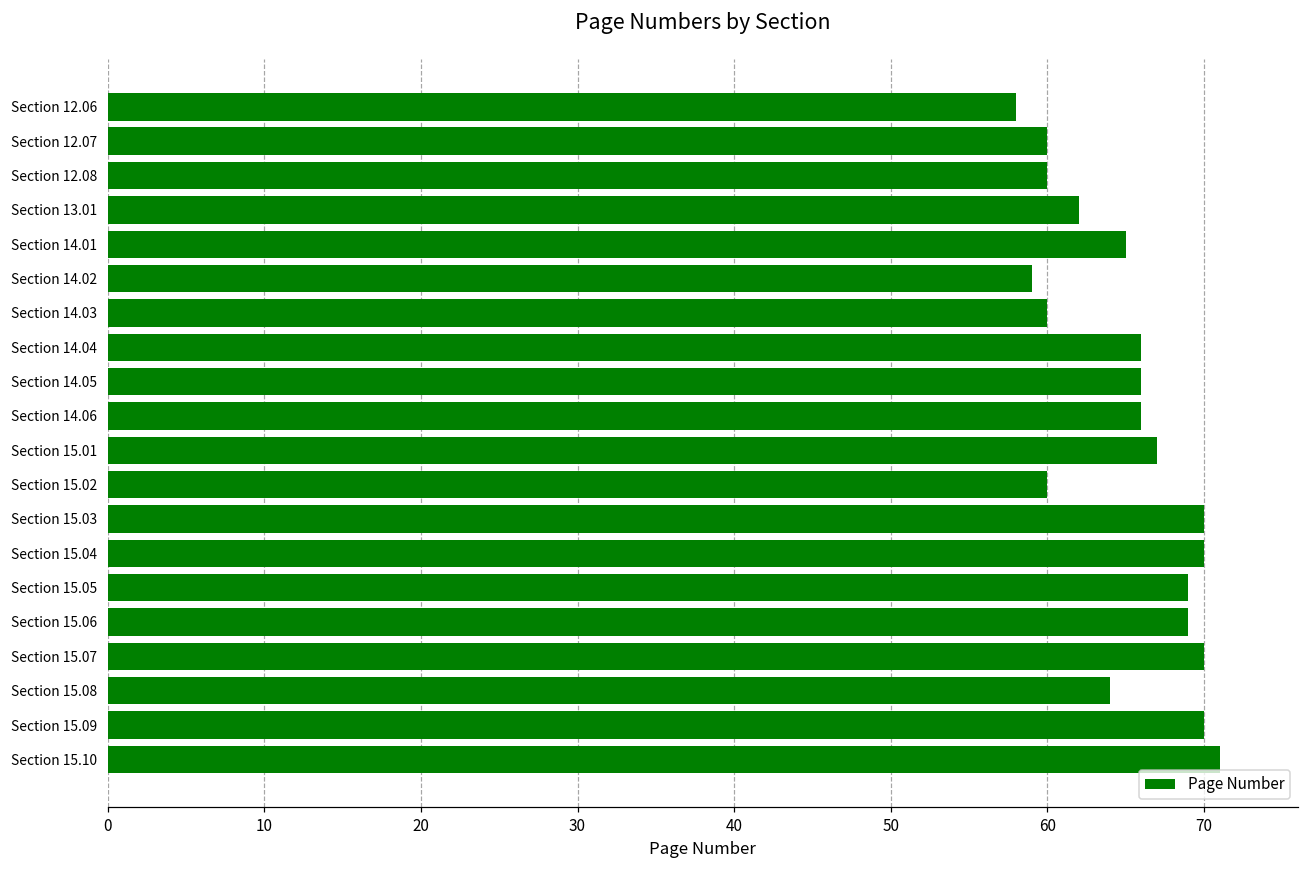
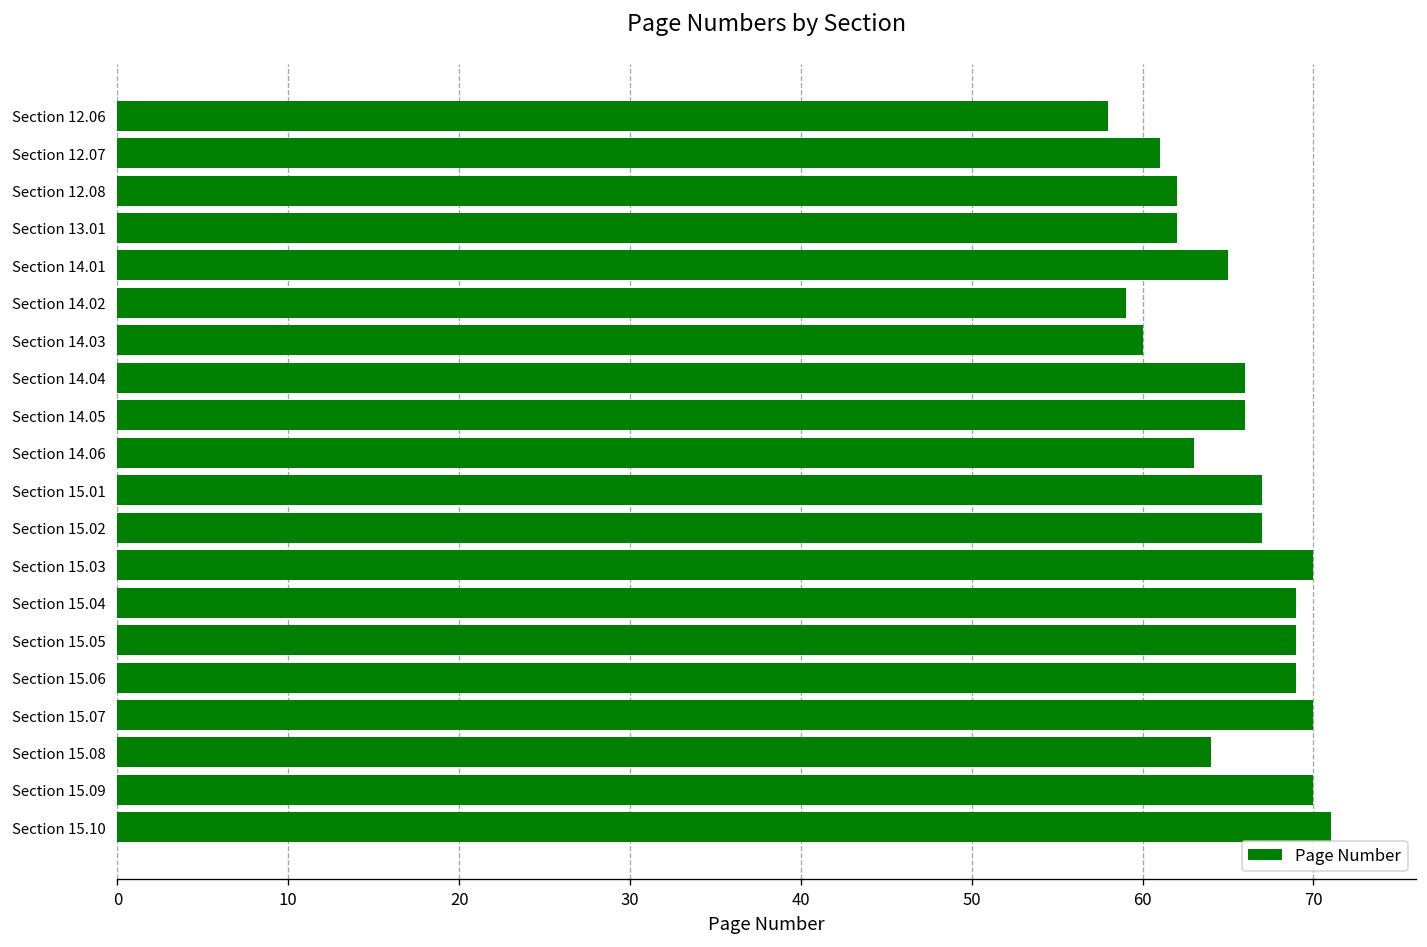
  {
    "Section 12.06": 58,
-   "Section 12.07": 60,
-   "Section 12.08": 60,
+   "Section 12.07": 61,
+   "Section 12.08": 62,
    "Section 13.01": 62,
    "Section 14.01": 65,
    "Section 14.02": 59,
    "Section 14.03": 60,
    "Section 14.04": 66,
    "Section 14.05": 66,
-   "Section 14.06": 66,
+   "Section 14.06": 63,
    "Section 15.01": 67,
-   "Section 15.02": 60,
+   "Section 15.02": 67,
    "Section 15.03": 70,
-   "Section 15.04": 70,
+   "Section 15.04": 69,
    "Section 15.05": 69,
    "Section 15.06": 69,
    "Section 15.07": 70,
    "Section 15.08": 64,
    "Section 15.09": 70,
    "Section 15.10": 71
  }
